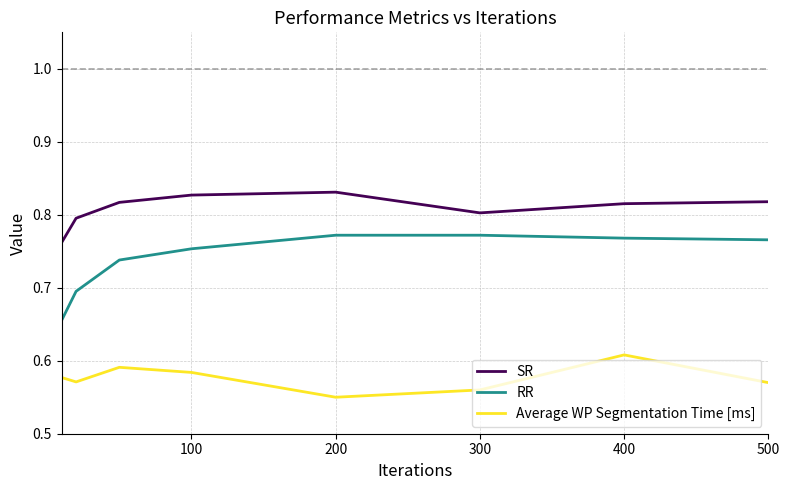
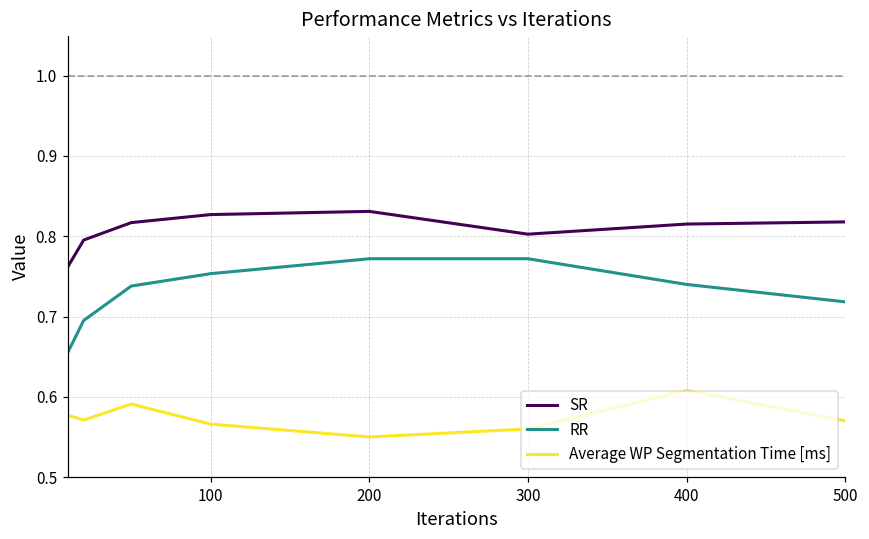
  {
    "SR": {
      "100": 0.83,
      "200": 0.83,
      "300": 0.80,
      "400": 0.82,
      "500": 0.82
    },
    "RR": {
      "100": 0.75,
      "200": 0.77,
      "300": 0.77,
-     "400": 0.77,
-     "500": 0.77
+     "400": 0.74,
+     "500": 0.72
    },
    "Average WP Segmentation Time [ms]": {
-     "100": 0.58,
+     "100": 0.57,
      "200": 0.55,
      "400": 0.61,
      "500": 0.57
    }
  }
